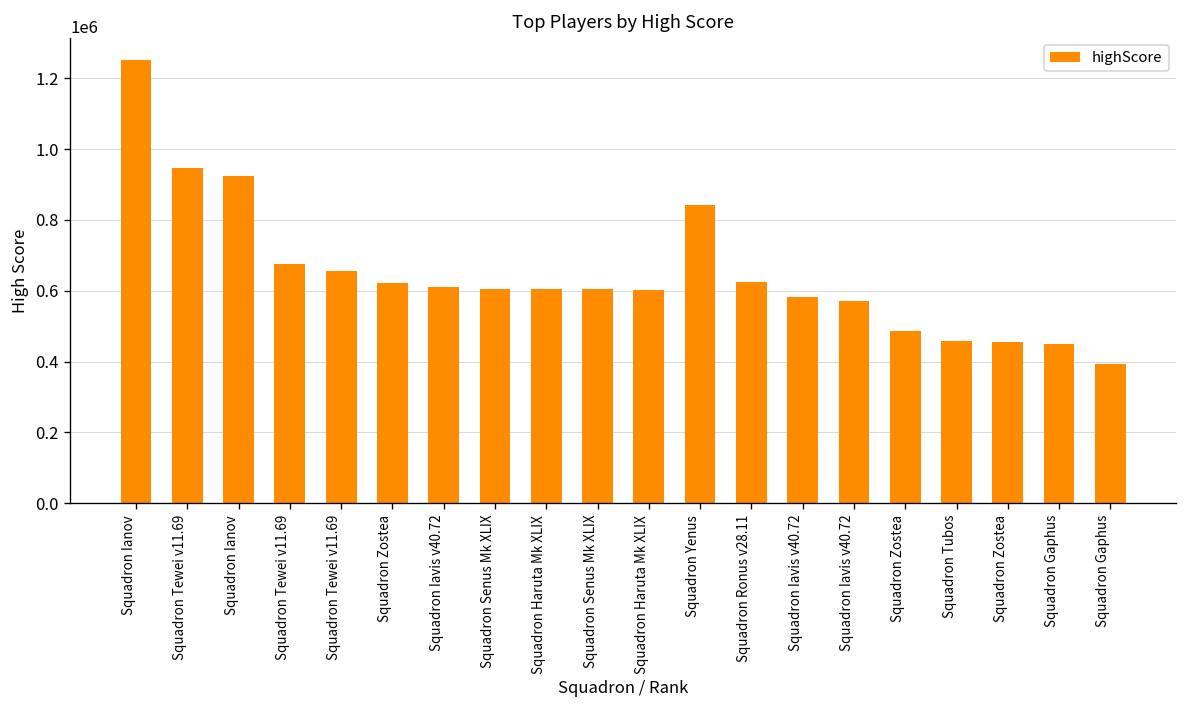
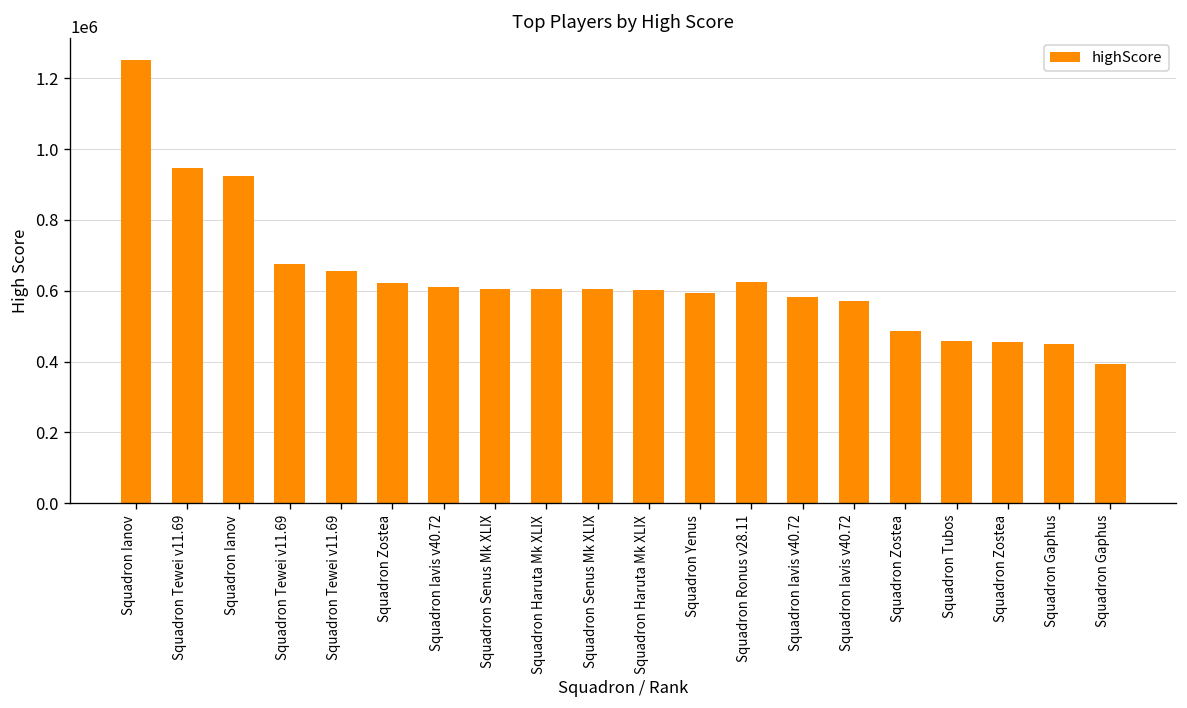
  {
-   "Squadron Yenus": 840000,
+   "Squadron Yenus": 590000,
    "Squadron Ronus v28.11": 620000,
    "Squadron Tubos": 460000
  }
